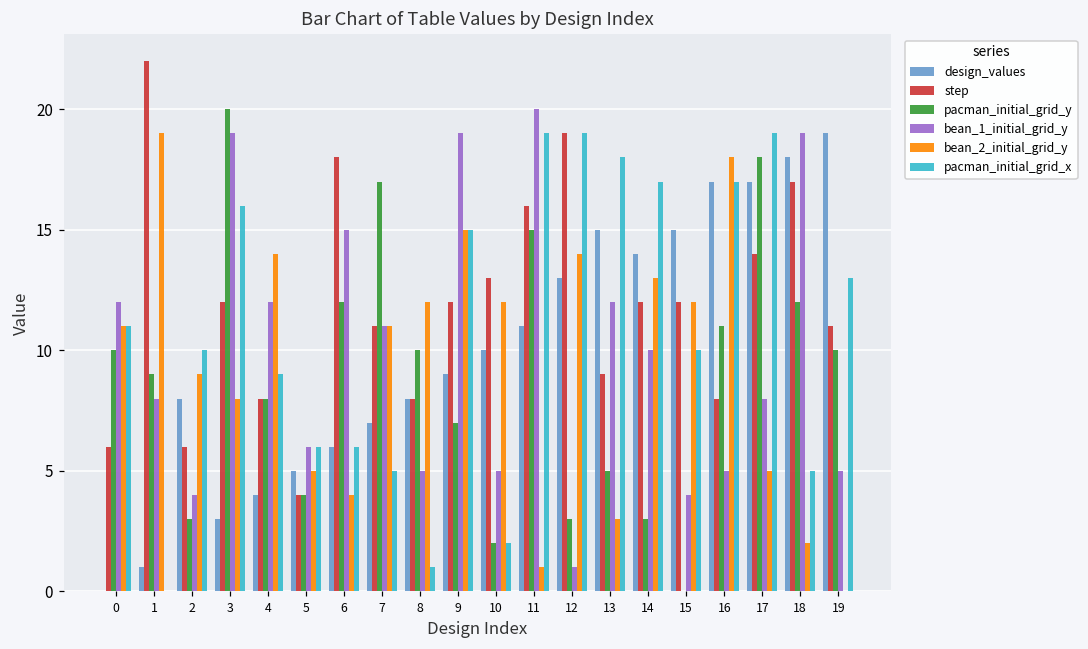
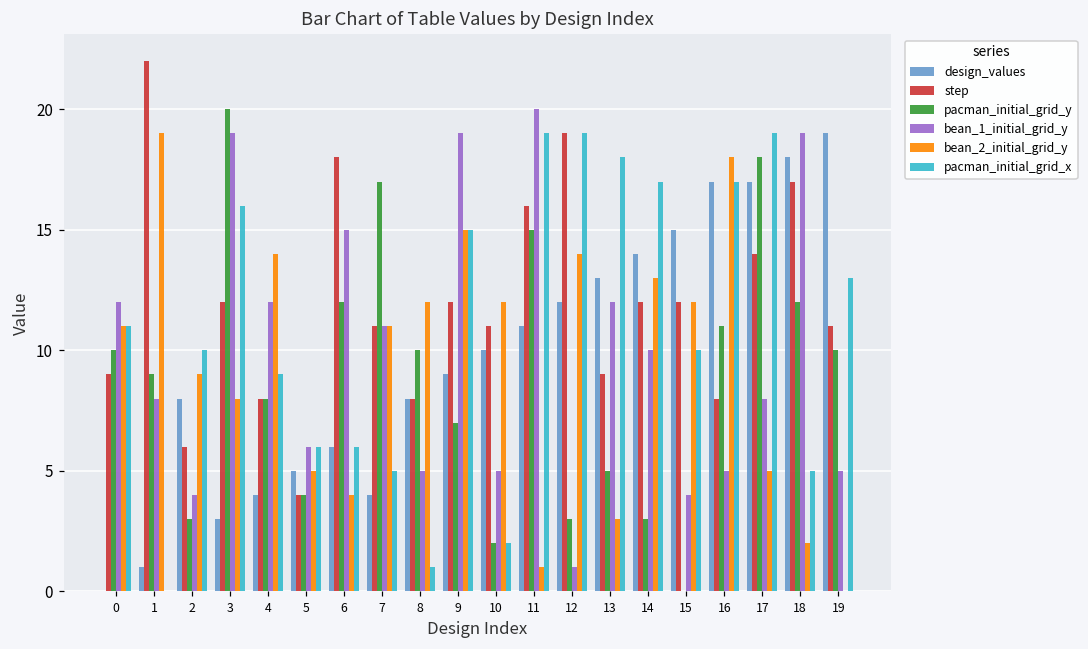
  {
    "design_values": {
      "0": 0,
      "1": 1,
      "2": 8,
      "3": 3,
      "4": 4,
      "5": 5,
      "6": 6,
-     "7": 7,
+     "7": 4,
      "8": 8,
      "9": 9,
      "10": 10,
      "11": 11,
-     "12": 13,
-     "13": 15,
+     "12": 12,
+     "13": 13,
      "14": 14,
      "15": 15,
      "16": 17,
      "17": 17,
      "18": 18,
      "19": 19
    },
    "step": {
-     "0": 6,
+     "0": 9,
      "1": 22,
      "2": 6,
      "3": 12,
      "4": 8,
      "5": 4,
      "6": 18,
      "7": 11,
      "8": 8,
      "9": 12,
-     "10": 13,
+     "10": 11,
      "11": 16,
      "12": 19,
      "13": 9,
      "14": 12,
      "15": 12,
      "16": 8,
      "17": 14,
      "18": 17,
      "19": 11
    },
    "pacman_initial_grid_y": {
      "0": 10,
      "1": 9,
      "2": 3,
      "3": 20,
      "4": 8,
      "5": 4,
      "6": 12,
      "7": 17,
      "8": 10,
      "9": 7,
      "10": 2,
      "11": 15,
      "12": 3,
      "13": 5,
      "14": 3,
      "15": 0,
      "16": 11,
      "17": 18,
      "18": 12,
      "19": 10
    },
    "bean_1_initial_grid_y": {
      "0": 12,
      "1": 8,
      "2": 4,
      "3": 19,
      "4": 12,
      "5": 6,
      "6": 15,
      "7": 11,
      "8": 5,
      "9": 19,
      "10": 5,
      "11": 20,
      "12": 1,
      "13": 12,
      "14": 10,
      "15": 4,
      "16": 5,
      "17": 8,
      "18": 19,
      "19": 5
    },
    "bean_2_initial_grid_y": {
      "0": 11,
      "1": 19,
      "2": 9,
      "3": 8,
      "4": 14,
      "5": 5,
      "6": 4,
      "7": 11,
      "8": 12,
      "9": 15,
      "10": 12,
      "11": 1,
      "12": 14,
      "13": 3,
      "14": 13,
      "15": 12,
      "16": 18,
      "17": 5,
      "18": 2,
      "19": 0
    },
    "pacman_initial_grid_x": {
      "0": 11,
      "1": 0,
      "2": 10,
      "3": 16,
      "4": 9,
      "5": 6,
      "6": 6,
      "7": 5,
      "8": 1,
      "9": 15,
      "10": 2,
      "11": 19,
      "12": 19,
      "13": 18,
      "14": 17,
      "15": 10,
      "16": 17,
      "17": 19,
      "18": 5,
      "19": 13
    }
  }
